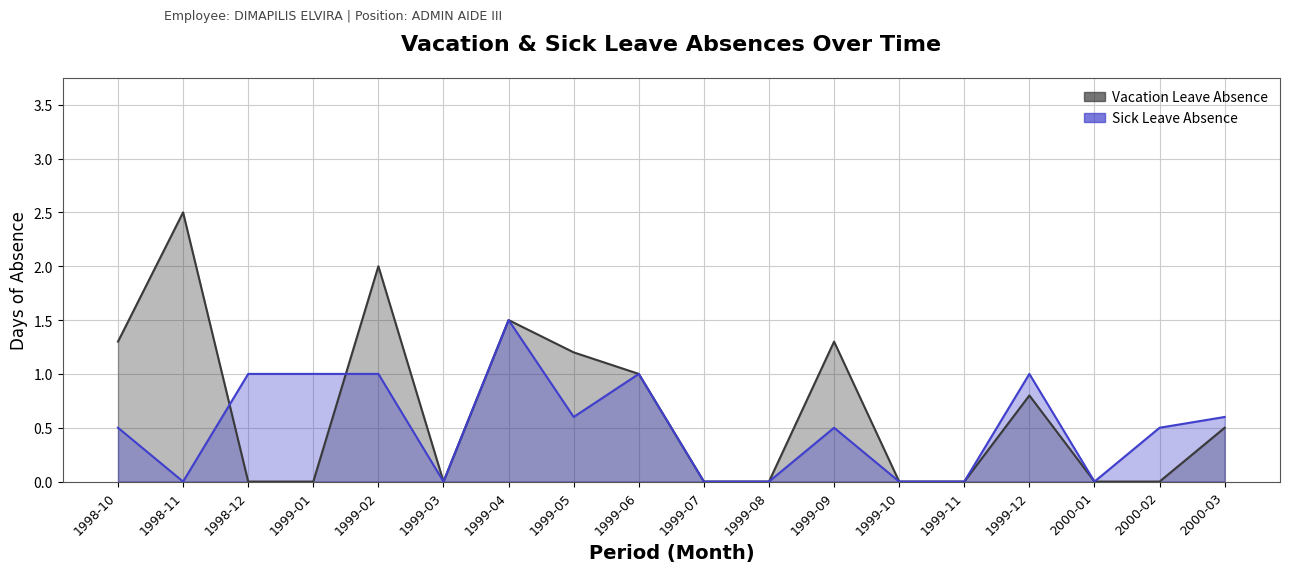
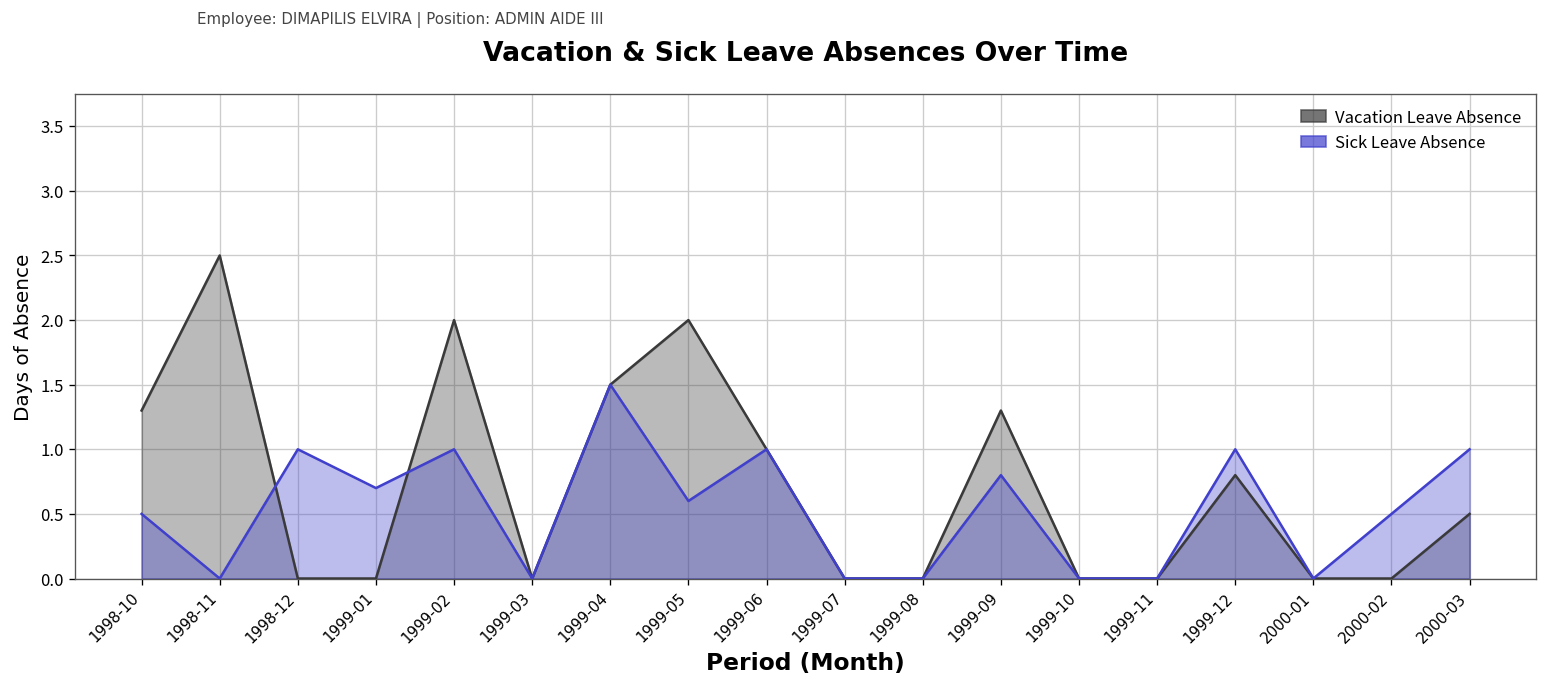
  {
    "Vacation Leave Absence": {
      "1998-10": 1.3,
      "1998-11": 2.5,
      "1998-12": 0.0,
      "1999-01": 0.0,
      "1999-02": 2.0,
-     "1999-05": 1.2,
+     "1999-05": 2.0,
      "1999-09": 1.3,
      "1999-12": 0.8,
      "2000-02": 0.0,
      "2000-03": 0.5
    },
    "Sick Leave Absence": {
      "1998-10": 0.5,
      "1998-11": 0.0,
      "1998-12": 1.0,
-     "1999-01": 1.0,
+     "1999-01": 0.7,
      "1999-02": 1.0,
      "1999-05": 0.6,
-     "1999-09": 0.5,
+     "1999-09": 0.8,
      "1999-12": 1.0,
      "2000-02": 0.5,
-     "2000-03": 0.6
+     "2000-03": 1.0
    }
  }
